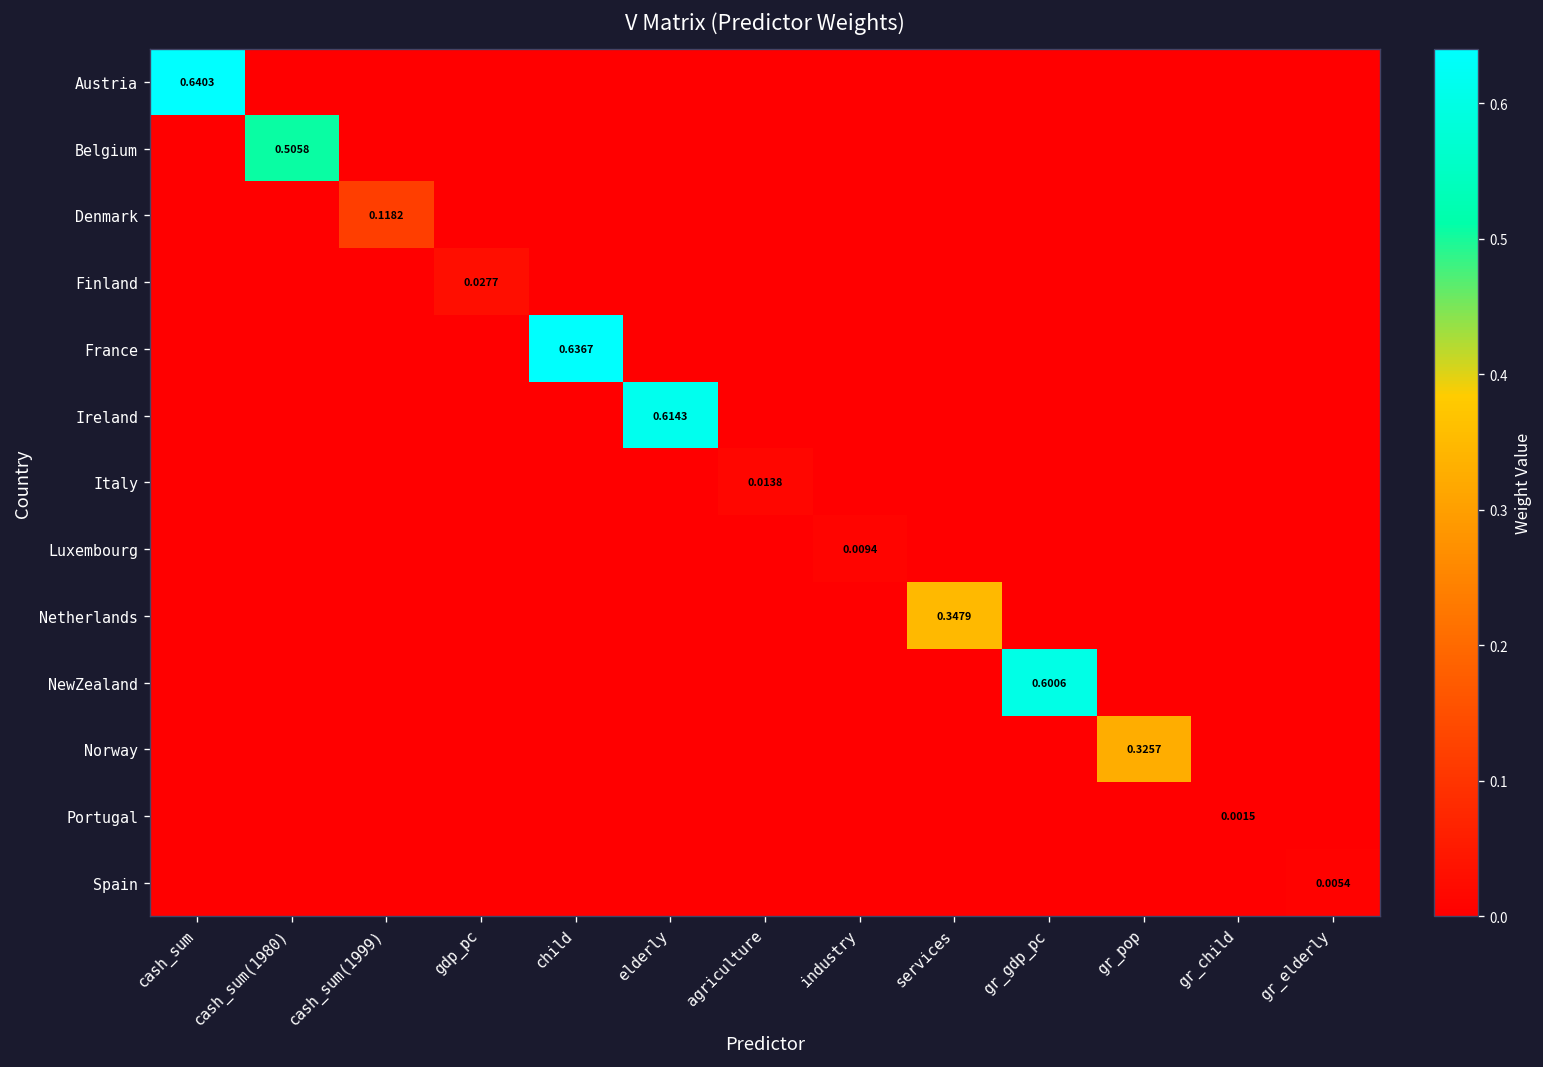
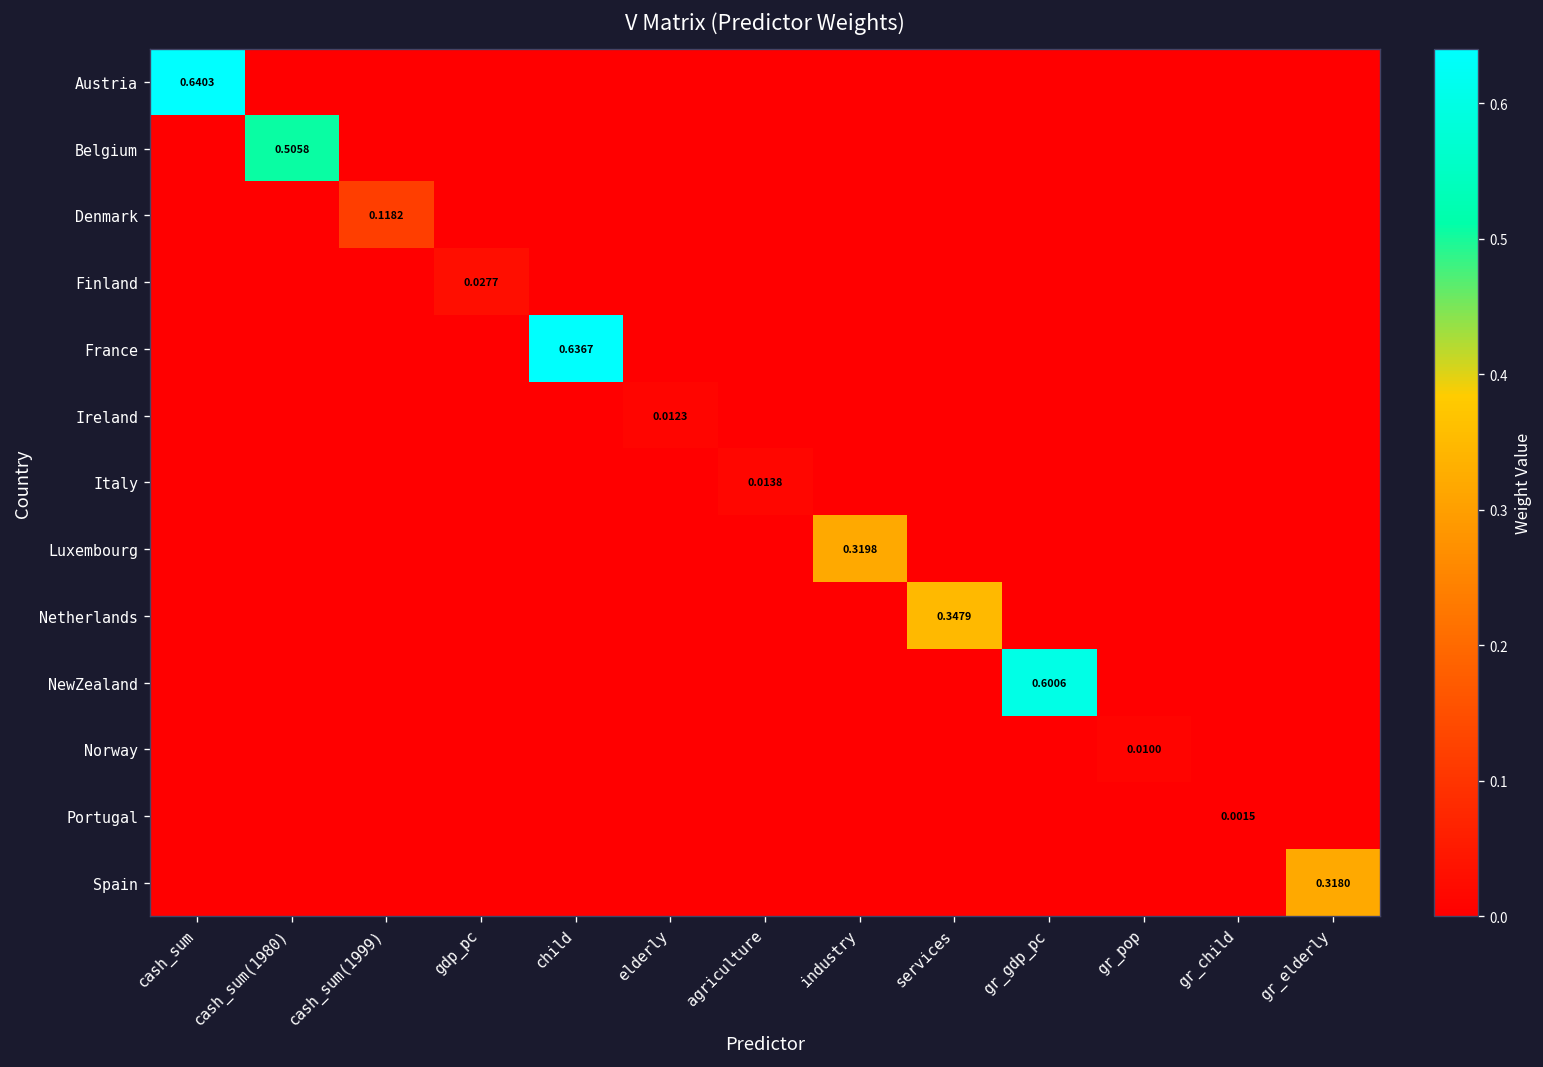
  {
    "Austria": {
      "cash_sum": 0.6403
    },
    "Belgium": {
      "cash_sum(1980)": 0.5058
    },
    "Denmark": {
      "cash_sum(1999)": 0.1182
    },
    "Finland": {
      "gdp_pc": 0.0277
    },
    "France": {
      "child": 0.6367
    },
    "Ireland": {
-     "elderly": 0.6143
+     "elderly": 0.0123
    },
    "Italy": {
      "agriculture": 0.0138
    },
    "Luxembourg": {
-     "industry": 0.0094
+     "industry": 0.3198
    },
    "Netherlands": {
      "services": 0.3479
    },
    "NewZealand": {
      "gr_gdp_pc": 0.6006
    },
    "Norway": {
-     "gr_pop": 0.3257
+     "gr_pop": 0.0100
    },
    "Portugal": {
      "gr_child": 0.0015
    },
    "Spain": {
-     "gr_elderly": 0.0054
+     "gr_elderly": 0.3180
    }
  }
